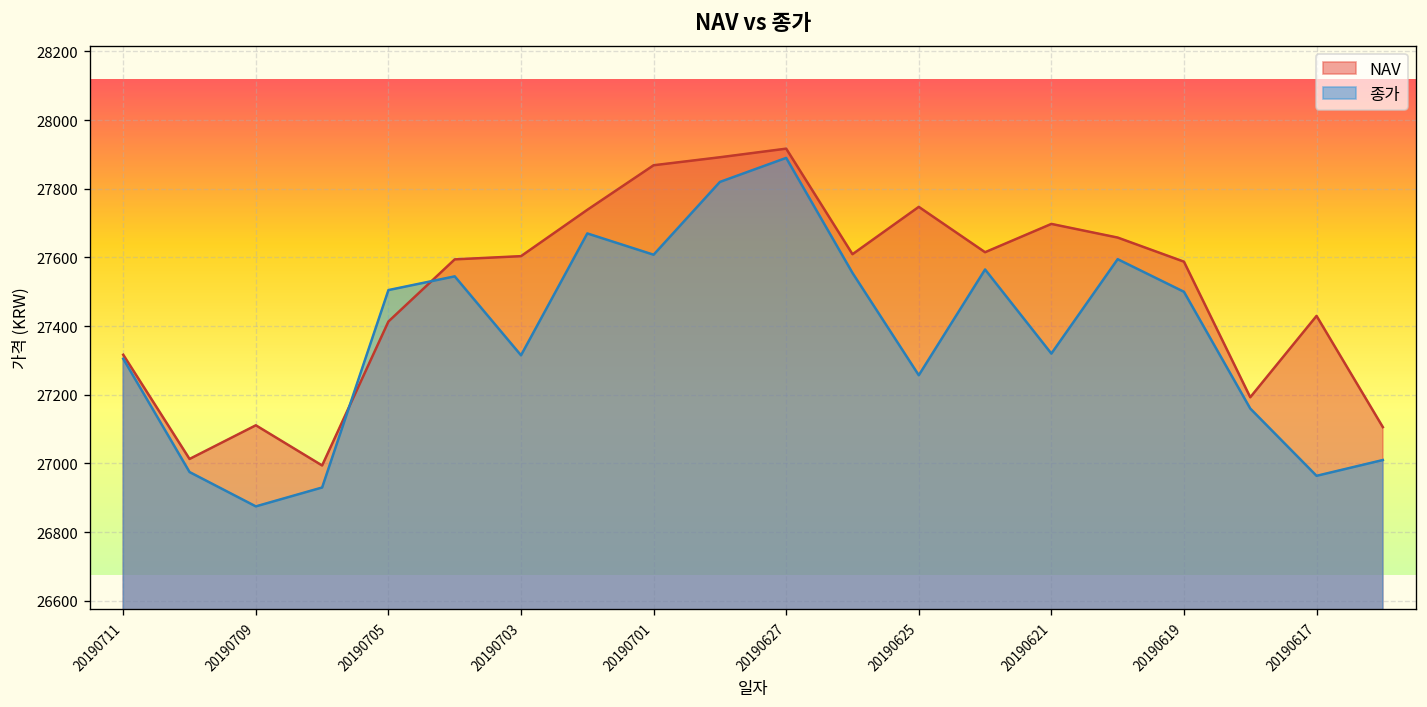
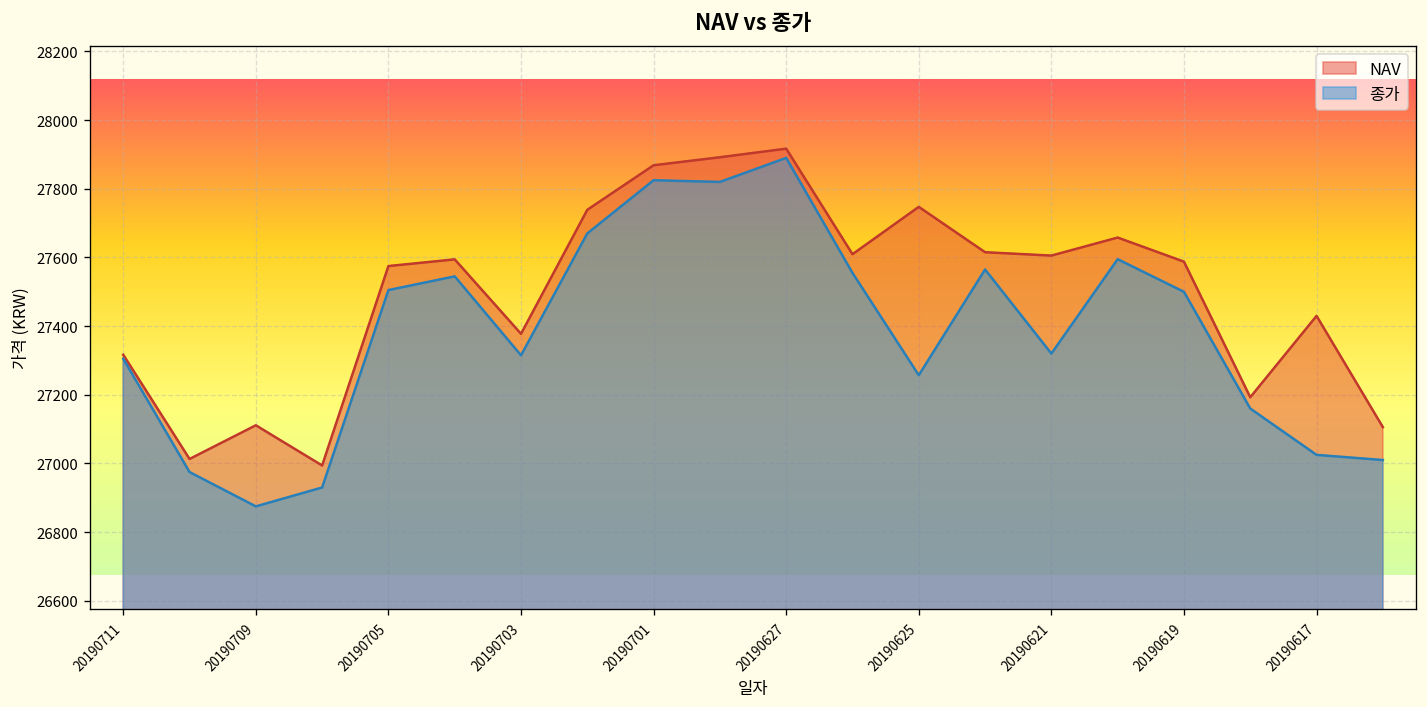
  {
    "NAV": {
      "20190711": 27320,
      "20190709": 27110,
-     "20190705": 27410,
-     "20190703": 27600,
+     "20190705": 27570,
+     "20190703": 27380,
      "20190701": 27870,
      "20190627": 27920,
      "20190625": 27750,
-     "20190621": 27700,
+     "20190621": 27610,
      "20190619": 27590,
      "20190617": 27430
    },
    "종가": {
      "20190711": 27310,
      "20190709": 26880,
      "20190705": 27510,
      "20190703": 27320,
-     "20190701": 27610,
+     "20190701": 27830,
      "20190627": 27890,
      "20190625": 27260,
      "20190621": 27320,
      "20190619": 27500,
-     "20190617": 26960
+     "20190617": 27030
    }
  }
